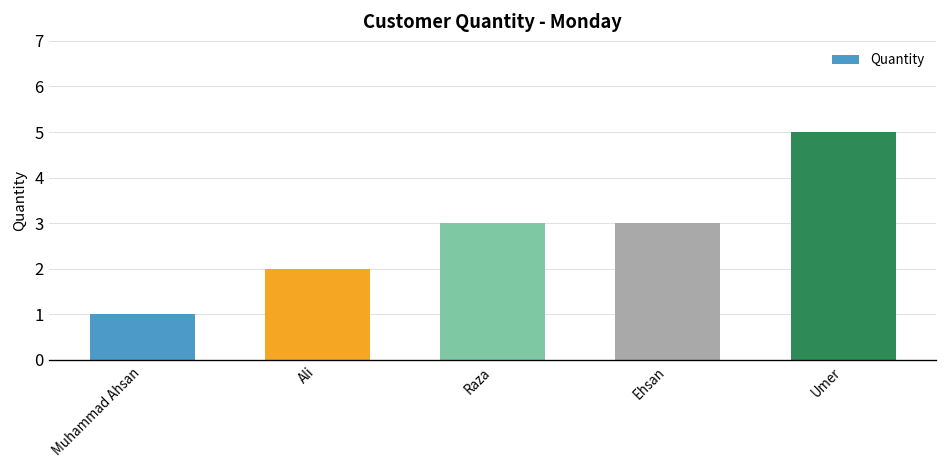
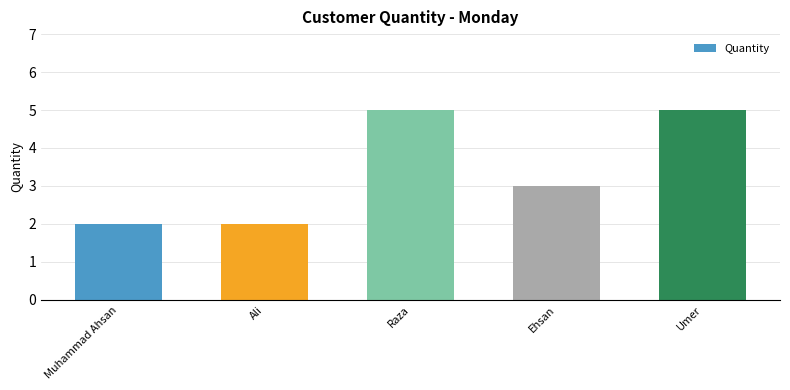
  {
-   "Muhammad Ahsan": 1,
+   "Muhammad Ahsan": 2,
    "Ali": 2,
-   "Raza": 3,
+   "Raza": 5,
    "Ehsan": 3,
    "Umer": 5
  }
